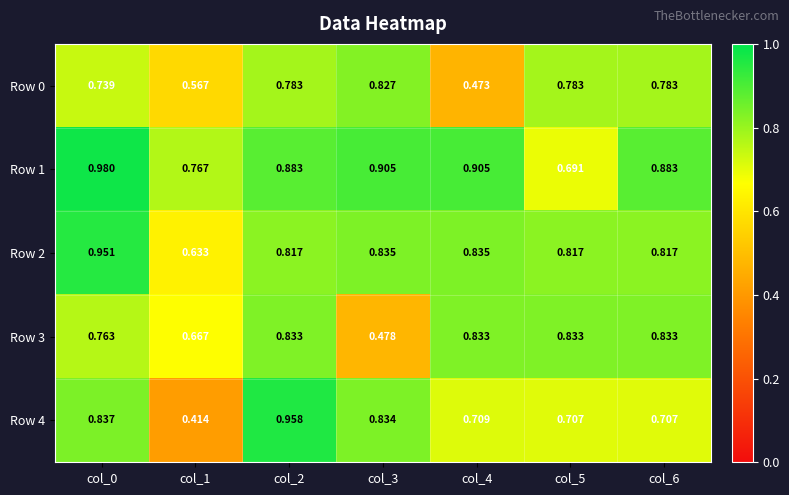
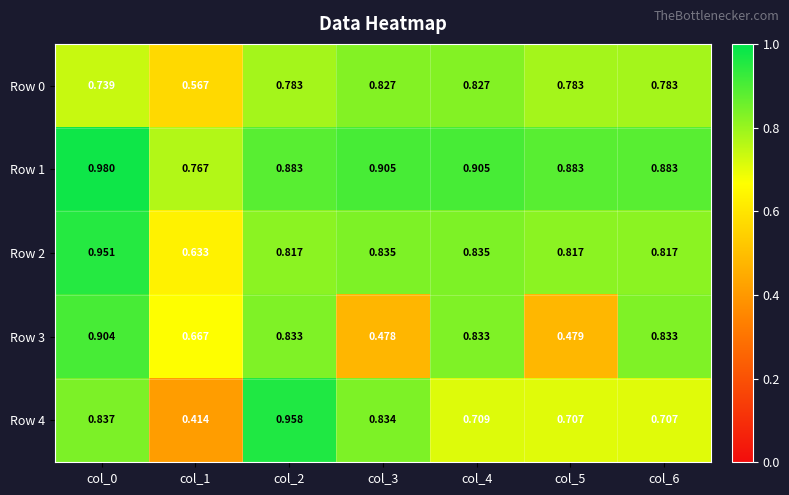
  {
    "Row 0": {
      "col_0": 0.739,
      "col_1": 0.567,
      "col_2": 0.783,
      "col_3": 0.827,
-     "col_4": 0.473,
+     "col_4": 0.827,
      "col_5": 0.783,
      "col_6": 0.783
    },
    "Row 1": {
      "col_0": 0.980,
      "col_1": 0.767,
      "col_2": 0.883,
      "col_3": 0.905,
      "col_4": 0.905,
-     "col_5": 0.691,
+     "col_5": 0.883,
      "col_6": 0.883
    },
    "Row 2": {
      "col_0": 0.951,
      "col_1": 0.633,
      "col_2": 0.817,
      "col_3": 0.835,
      "col_4": 0.835,
      "col_5": 0.817,
      "col_6": 0.817
    },
    "Row 3": {
-     "col_0": 0.763,
+     "col_0": 0.904,
      "col_1": 0.667,
      "col_2": 0.833,
      "col_3": 0.478,
      "col_4": 0.833,
-     "col_5": 0.833,
+     "col_5": 0.479,
      "col_6": 0.833
    },
    "Row 4": {
      "col_0": 0.837,
      "col_1": 0.414,
      "col_2": 0.958,
      "col_3": 0.834,
      "col_4": 0.709,
      "col_5": 0.707,
      "col_6": 0.707
    }
  }
